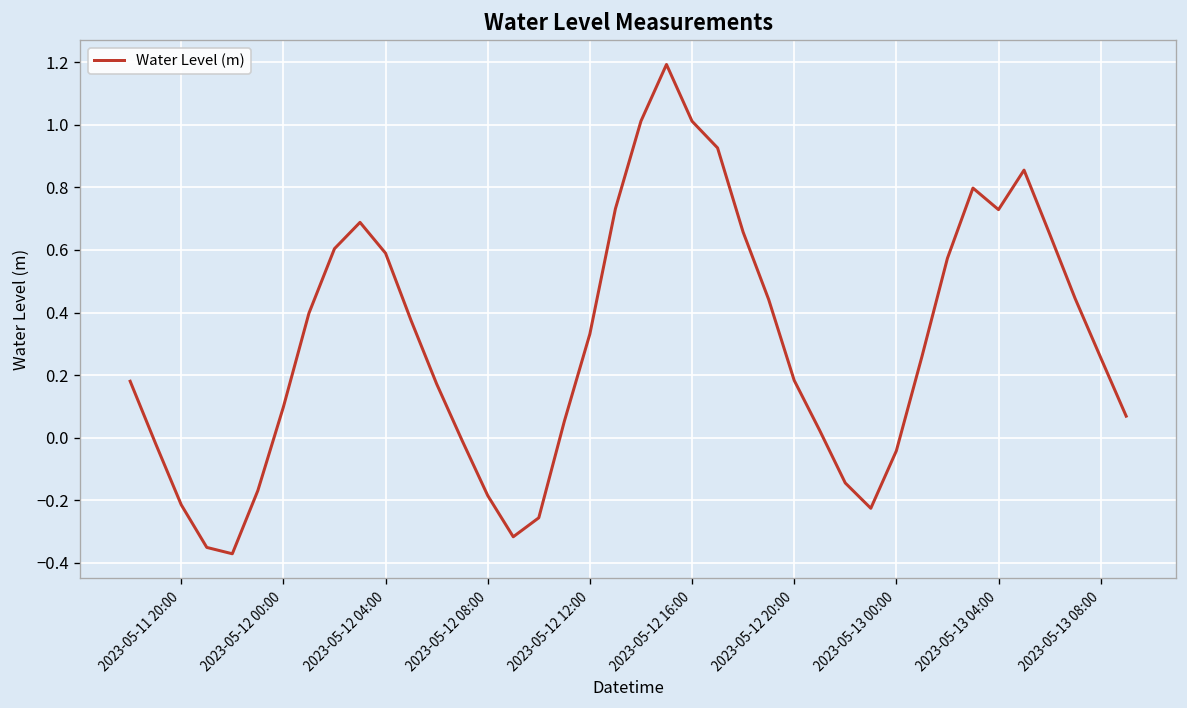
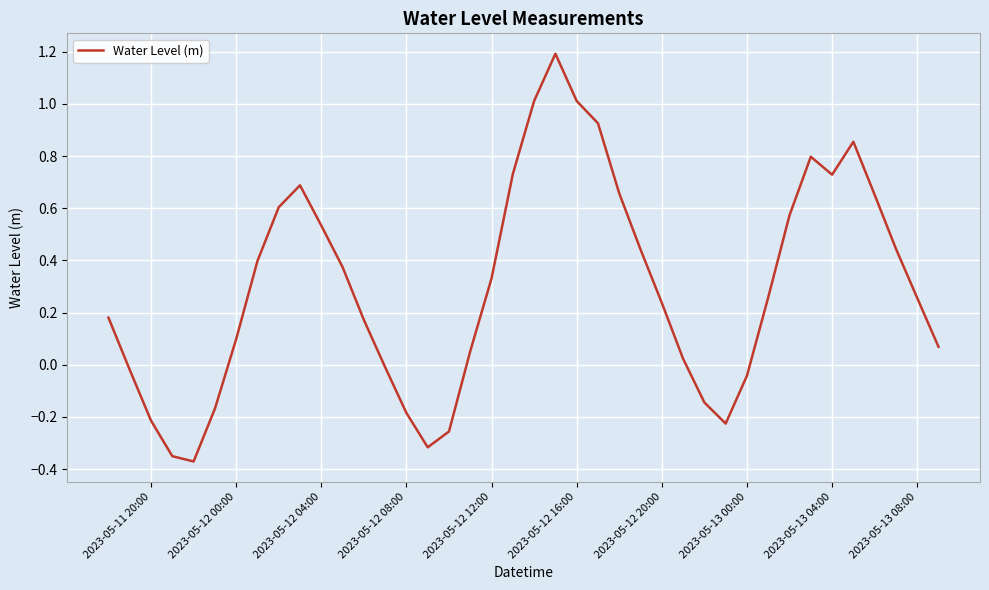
  {
    "2023-05-11 20:00": -0.21,
    "2023-05-12 00:00": 0.10,
-   "2023-05-12 04:00": 0.59,
+   "2023-05-12 04:00": 0.53,
    "2023-05-12 08:00": -0.18,
    "2023-05-12 12:00": 0.33,
    "2023-05-12 16:00": 1.01,
-   "2023-05-12 20:00": 0.18,
+   "2023-05-12 20:00": 0.24,
    "2023-05-13 00:00": -0.04,
    "2023-05-13 04:00": 0.73,
    "2023-05-13 08:00": 0.26
  }
